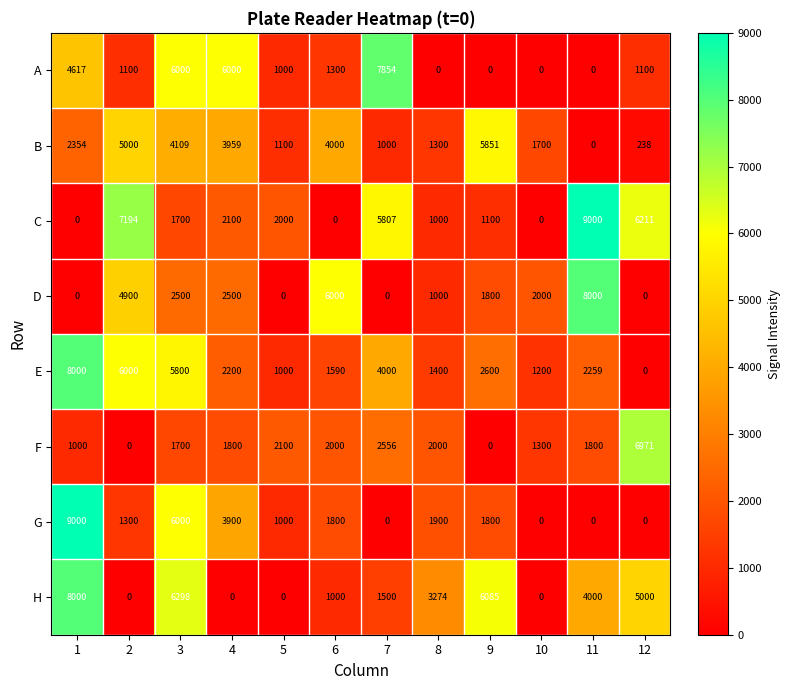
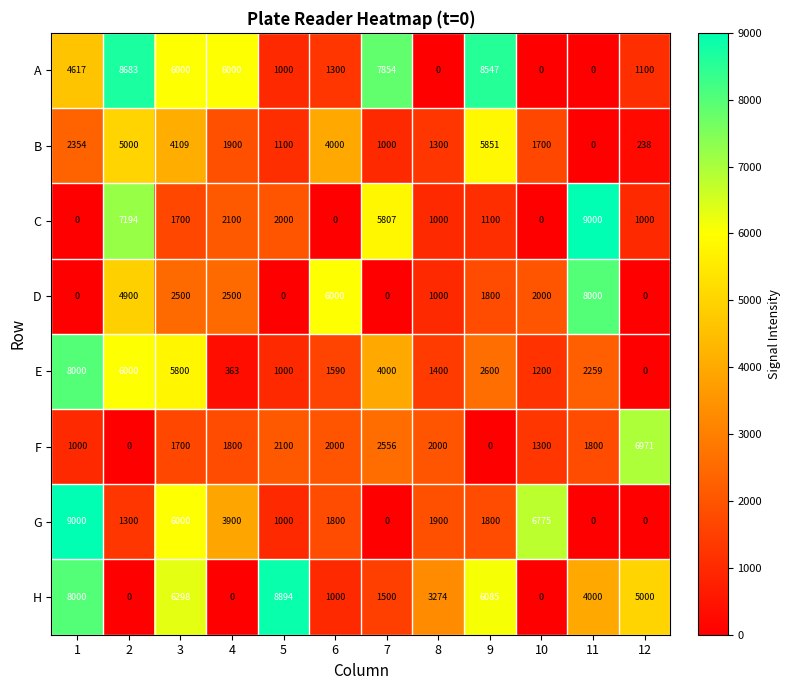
  {
    "A": {
      "1": 4617,
-     "2": 1100,
+     "2": 8683,
      "3": 6000,
      "4": 6000,
      "5": 1000,
      "6": 1300,
      "7": 7854,
      "8": 0,
-     "9": 0,
+     "9": 8547,
      "10": 0,
      "11": 0,
      "12": 1100
    },
    "B": {
      "1": 2354,
      "2": 5000,
      "3": 4109,
-     "4": 3959,
+     "4": 1900,
      "5": 1100,
      "6": 4000,
      "7": 1000,
      "8": 1300,
      "9": 5851,
      "10": 1700,
      "11": 0,
      "12": 238
    },
    "C": {
      "1": 0,
      "2": 7194,
      "3": 1700,
      "4": 2100,
      "5": 2000,
      "6": 0,
      "7": 5807,
      "8": 1000,
      "9": 1100,
      "10": 0,
      "11": 9000,
-     "12": 6211
+     "12": 1000
    },
    "D": {
      "1": 0,
      "2": 4900,
      "3": 2500,
      "4": 2500,
      "5": 0,
      "6": 6000,
      "7": 0,
      "8": 1000,
      "9": 1800,
      "10": 2000,
      "11": 8000,
      "12": 0
    },
    "E": {
      "1": 8000,
      "2": 6000,
      "3": 5800,
-     "4": 2200,
+     "4": 363,
      "5": 1000,
      "6": 1590,
      "7": 4000,
      "8": 1400,
      "9": 2600,
      "10": 1200,
      "11": 2259,
      "12": 0
    },
    "F": {
      "1": 1000,
      "2": 0,
      "3": 1700,
      "4": 1800,
      "5": 2100,
      "6": 2000,
      "7": 2556,
      "8": 2000,
      "9": 0,
      "10": 1300,
      "11": 1800,
      "12": 6971
    },
    "G": {
      "1": 9000,
      "2": 1300,
      "3": 6000,
      "4": 3900,
      "5": 1000,
      "6": 1800,
      "7": 0,
      "8": 1900,
      "9": 1800,
-     "10": 0,
+     "10": 6775,
      "11": 0,
      "12": 0
    },
    "H": {
      "1": 8000,
      "2": 0,
      "3": 6298,
      "4": 0,
-     "5": 0,
+     "5": 8894,
      "6": 1000,
      "7": 1500,
      "8": 3274,
      "9": 6085,
      "10": 0,
      "11": 4000,
      "12": 5000
    }
  }
